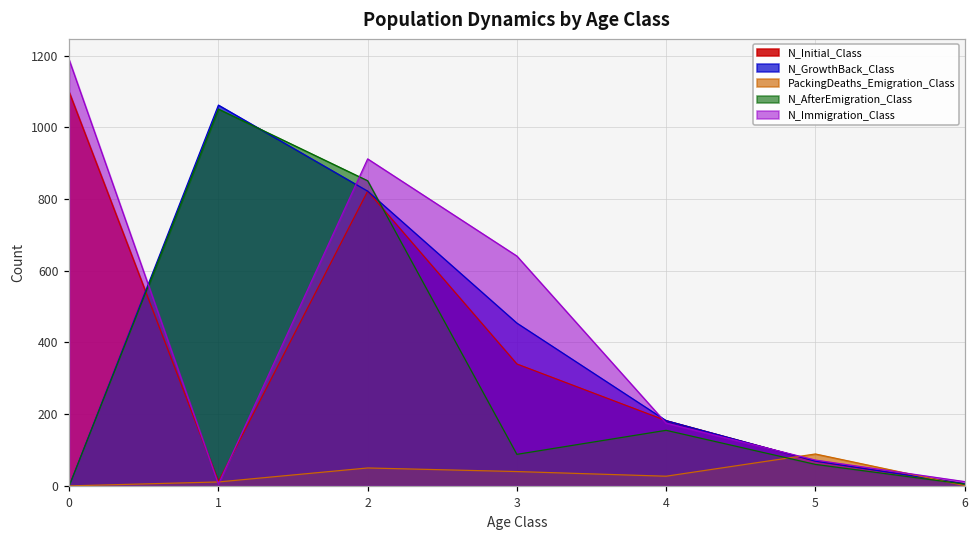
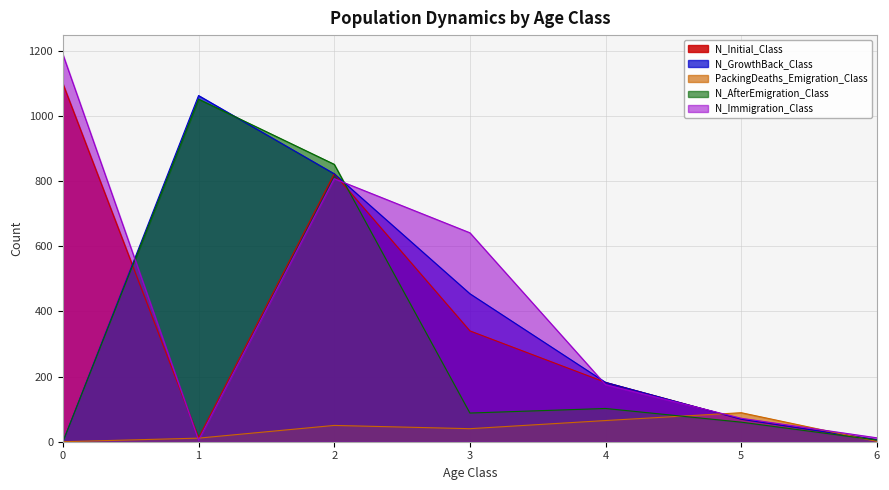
  {
    "N_Initial_Class": {
      "0": 1100,
      "3": 340
    },
    "N_GrowthBack_Class": {
      "1": 1060,
      "3": 450
    },
    "PackingDeaths_Emigration_Class": {
      "2": 50,
      "3": 40,
-     "4": 30,
+     "4": 70,
      "5": 90
    },
    "N_AfterEmigration_Class": {
      "1": 1050,
      "2": 850,
      "3": 90,
-     "4": 160,
+     "4": 100,
      "5": 60
    },
    "N_Immigration_Class": {
      "0": 1190,
-     "2": 910,
+     "2": 810,
      "3": 640
    }
  }
